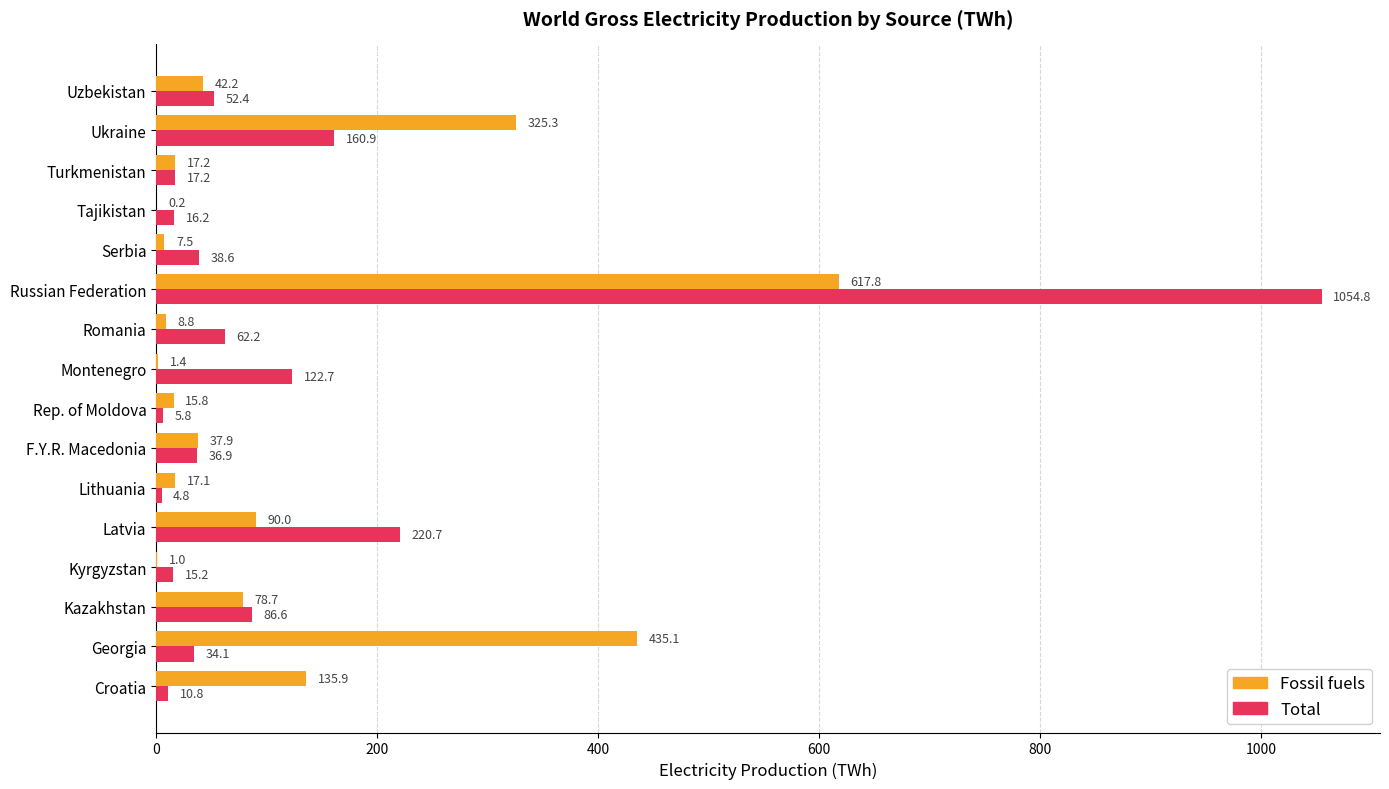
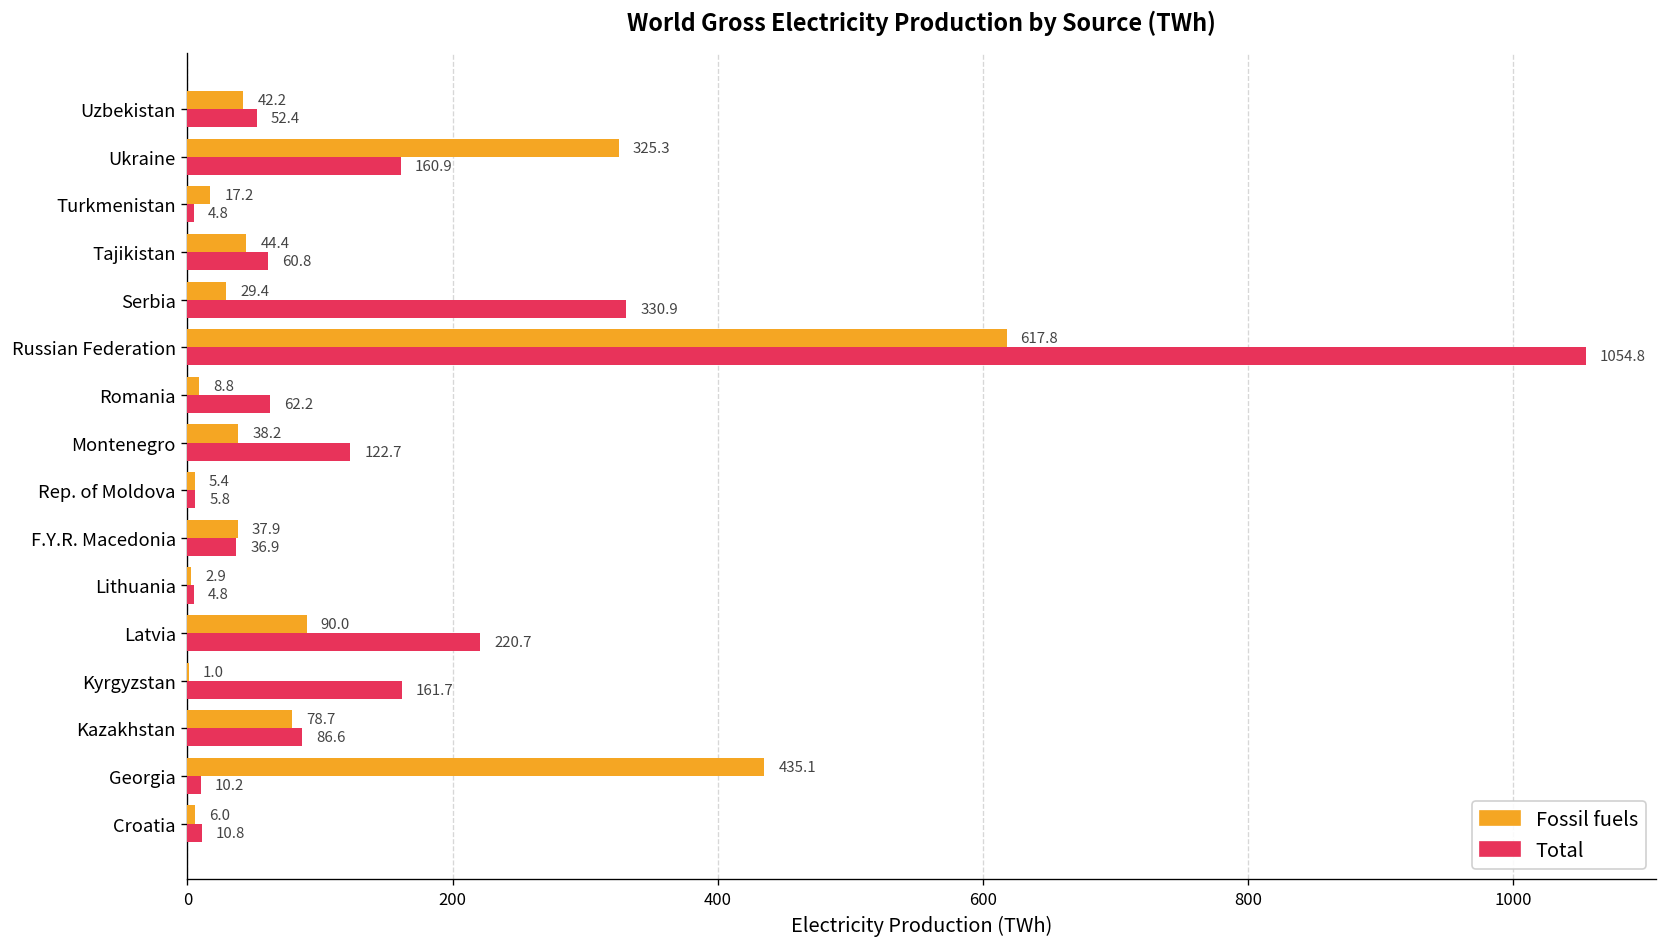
  {
    "Fossil fuels": {
      "Uzbekistan": 42.2,
      "Ukraine": 325.3,
      "Turkmenistan": 17.2,
-     "Tajikistan": 0.2,
-     "Serbia": 7.5,
+     "Tajikistan": 44.4,
+     "Serbia": 29.4,
      "Russian Federation": 617.8,
      "Romania": 8.8,
-     "Montenegro": 1.4,
-     "Rep. of Moldova": 15.8,
+     "Montenegro": 38.2,
+     "Rep. of Moldova": 5.4,
      "F.Y.R. Macedonia": 37.9,
-     "Lithuania": 17.1,
+     "Lithuania": 2.9,
      "Latvia": 90.0,
      "Kyrgyzstan": 1.0,
      "Kazakhstan": 78.7,
      "Georgia": 435.1,
-     "Croatia": 135.9
+     "Croatia": 6.0
    },
    "Total": {
      "Uzbekistan": 52.4,
      "Ukraine": 160.9,
-     "Turkmenistan": 17.2,
-     "Tajikistan": 16.2,
-     "Serbia": 38.6,
+     "Turkmenistan": 4.8,
+     "Tajikistan": 60.8,
+     "Serbia": 330.9,
      "Russian Federation": 1054.8,
      "Romania": 62.2,
      "Montenegro": 122.7,
      "Rep. of Moldova": 5.8,
      "F.Y.R. Macedonia": 36.9,
      "Lithuania": 4.8,
      "Latvia": 220.7,
-     "Kyrgyzstan": 15.2,
+     "Kyrgyzstan": 161.7,
      "Kazakhstan": 86.6,
-     "Georgia": 34.1,
+     "Georgia": 10.2,
      "Croatia": 10.8
    }
  }
